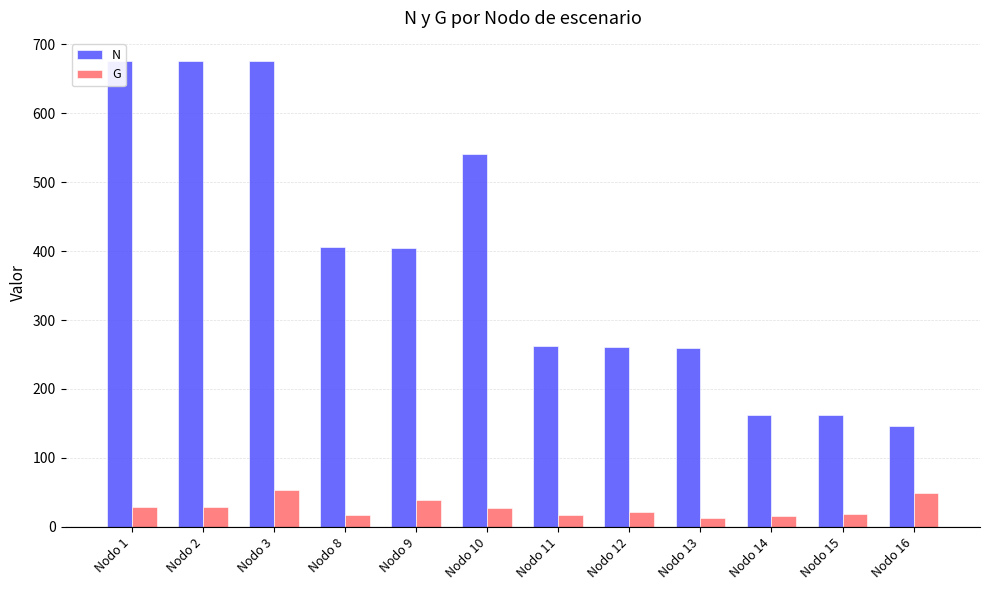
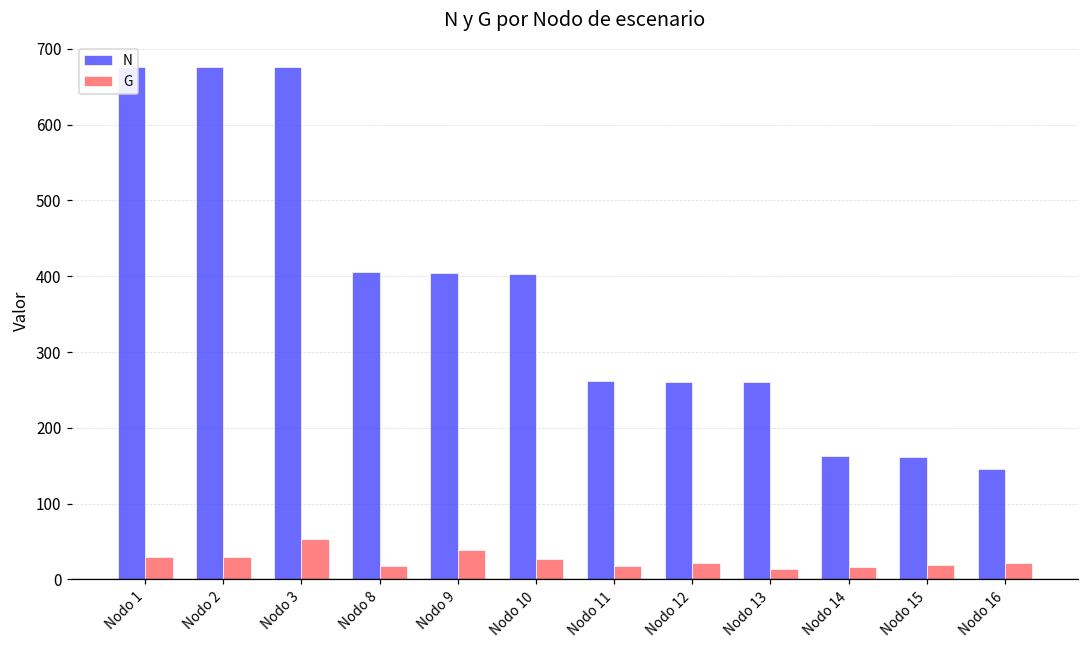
  {
    "N": {
      "Nodo 2": 680,
      "Nodo 3": 680,
      "Nodo 8": 410,
      "Nodo 9": 400,
-     "Nodo 10": 540,
+     "Nodo 10": 400,
      "Nodo 11": 260,
      "Nodo 12": 260,
      "Nodo 13": 260,
      "Nodo 14": 160,
      "Nodo 15": 160,
      "Nodo 16": 150
    },
    "G": {
      "Nodo 1": 30,
      "Nodo 2": 30,
      "Nodo 3": 50,
      "Nodo 8": 20,
      "Nodo 9": 40,
      "Nodo 10": 30,
      "Nodo 11": 20,
      "Nodo 12": 20,
      "Nodo 13": 10,
      "Nodo 14": 20,
      "Nodo 15": 20,
-     "Nodo 16": 50
+     "Nodo 16": 20
    }
  }
